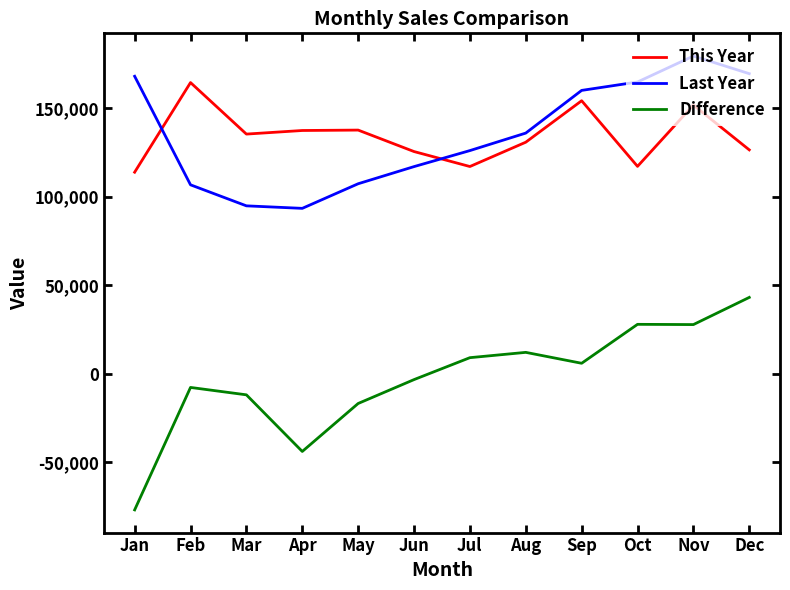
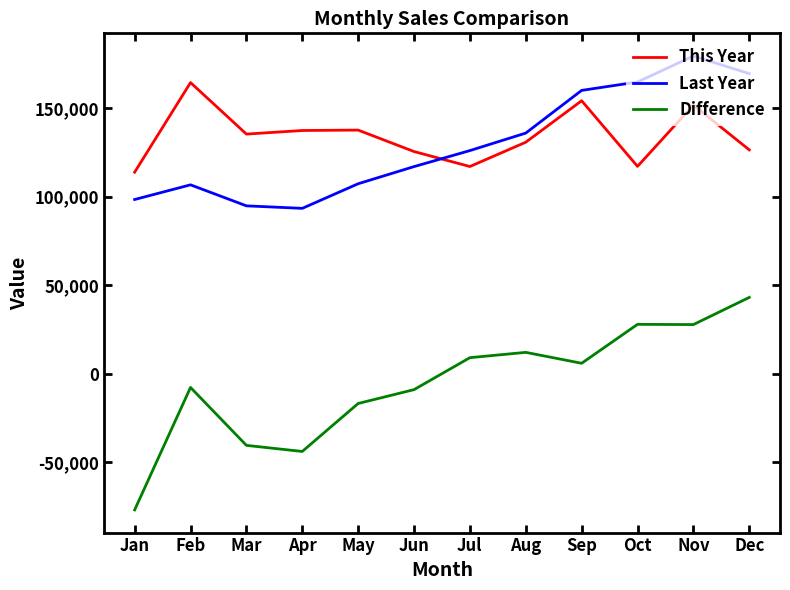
  {
    "This Year": {
      "Jan": "114,000",
      "Feb": "164,000",
      "Mar": "135,000",
      "Apr": "137,000",
      "May": "138,000",
      "Jun": "125,000",
      "Jul": "117,000",
      "Aug": "131,000",
      "Sep": "154,000",
      "Oct": "117,000",
      "Dec": "126,000"
    },
    "Last Year": {
-     "Jan": "168,000",
+     "Jan": "98,000",
      "Feb": "107,000",
      "Mar": "95,000",
      "Apr": "93,000",
      "May": "107,000",
      "Jun": "117,000",
      "Jul": "126,000",
      "Aug": "136,000",
      "Sep": "160,000"
    },
    "Difference": {
      "Jan": "-77,000",
      "Feb": "-8,000",
-     "Mar": "-12,000",
+     "Mar": "-41,000",
      "Apr": "-44,000",
      "May": "-17,000",
-     "Jun": "-3,000",
+     "Jun": "-9,000",
      "Jul": "9,000",
      "Aug": "12,000",
      "Sep": "6,000",
      "Oct": "28,000",
      "Nov": "28,000",
      "Dec": "43,000"
    }
  }
